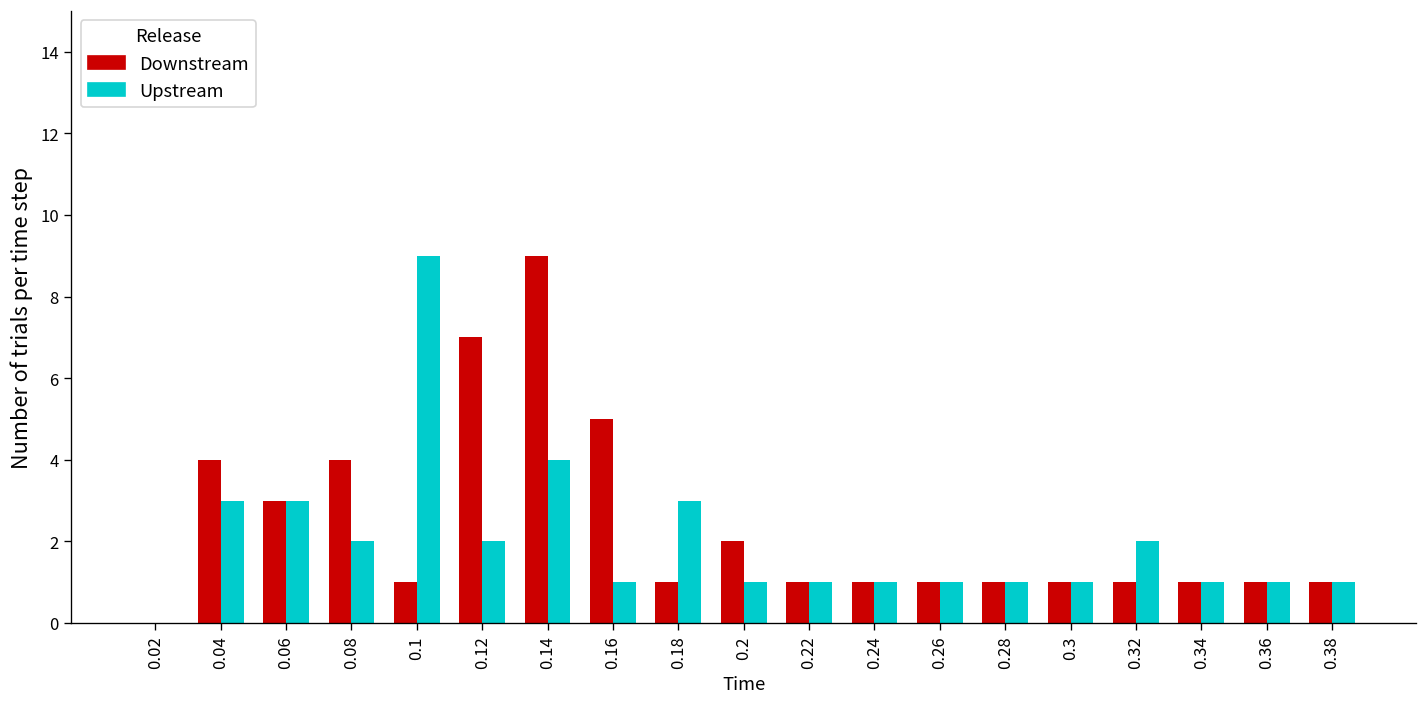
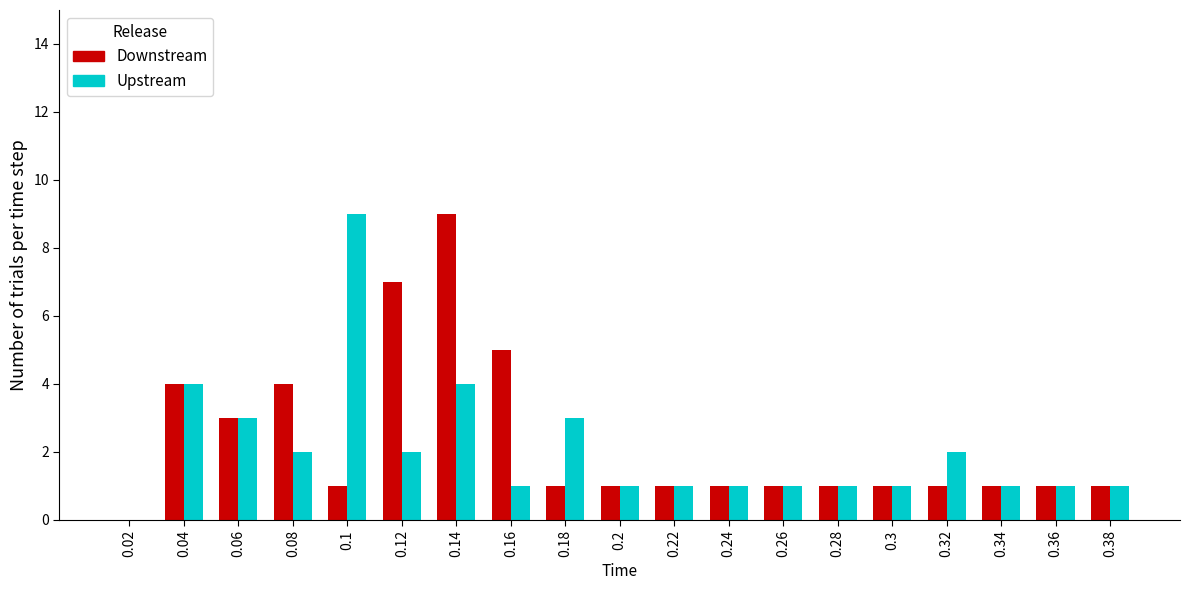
  {
    "Downstream": {
      "0.02": 0,
      "0.04": 4,
      "0.06": 3,
      "0.08": 4,
      "0.1": 1,
      "0.12": 7,
      "0.14": 9,
      "0.16": 5,
      "0.18": 1,
-     "0.2": 2,
+     "0.2": 1,
      "0.22": 1,
      "0.24": 1,
      "0.26": 1,
      "0.28": 1,
      "0.3": 1,
      "0.32": 1,
      "0.34": 1,
      "0.36": 1,
      "0.38": 1
    },
    "Upstream": {
      "0.02": 0,
-     "0.04": 3,
+     "0.04": 4,
      "0.06": 3,
      "0.08": 2,
      "0.1": 9,
      "0.12": 2,
      "0.14": 4,
      "0.16": 1,
      "0.18": 3,
      "0.2": 1,
      "0.22": 1,
      "0.24": 1,
      "0.26": 1,
      "0.28": 1,
      "0.3": 1,
      "0.32": 2,
      "0.34": 1,
      "0.36": 1,
      "0.38": 1
    }
  }
